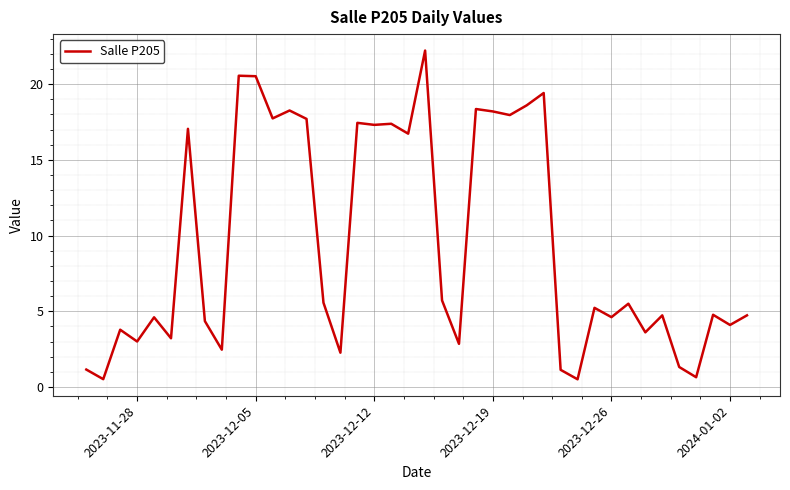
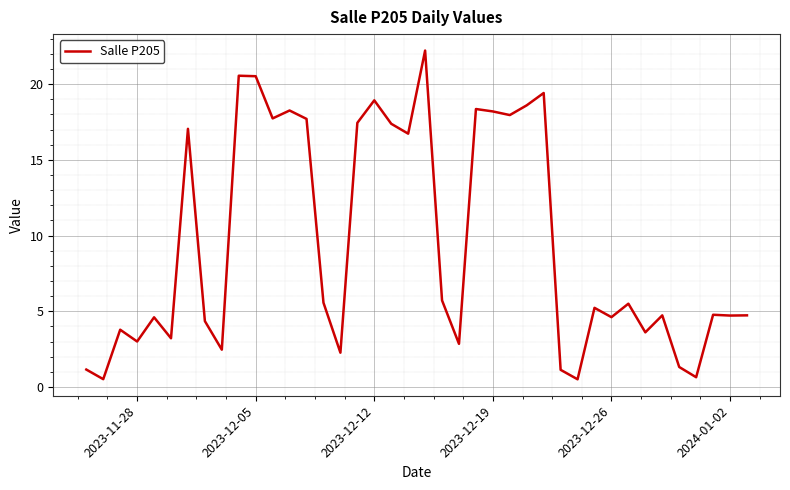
  {
    "2023-11-28": 3.0,
    "2023-12-05": 20.5,
-   "2023-12-12": 17.3,
+   "2023-12-12": 18.9,
    "2023-12-19": 18.2,
    "2023-12-26": 4.6,
-   "2024-01-02": 4.1
+   "2024-01-02": 4.7
  }
